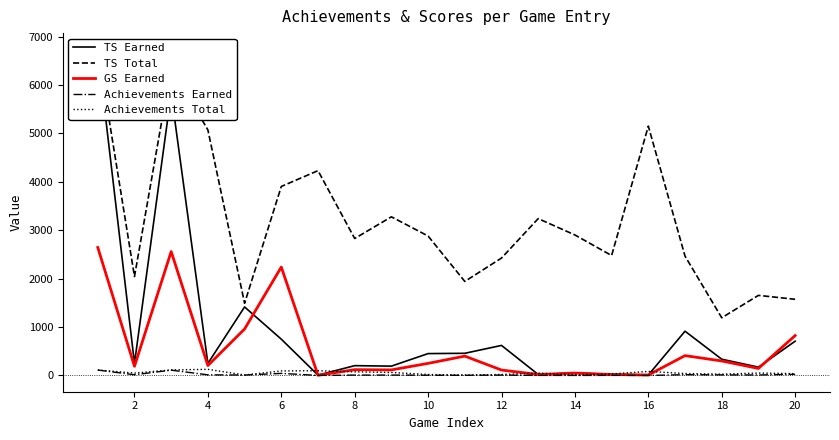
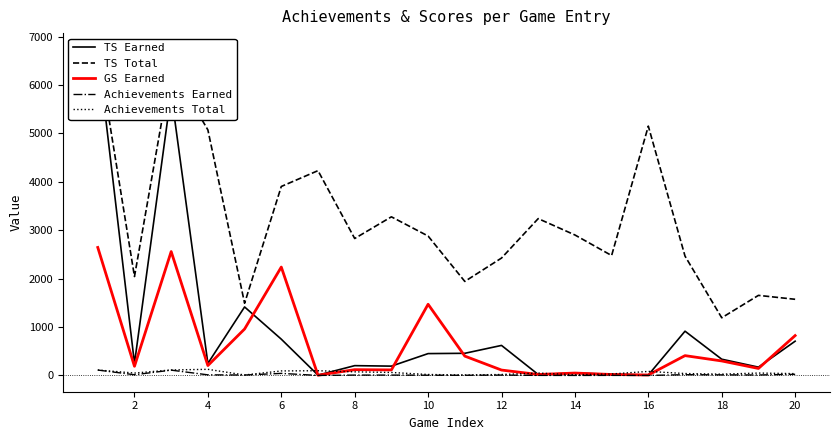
  {
    "GS Earned": {
      "2": 200,
      "6": 2200,
-     "10": 300,
+     "10": 1500,
      "12": 100,
      "20": 800
    }
  }
